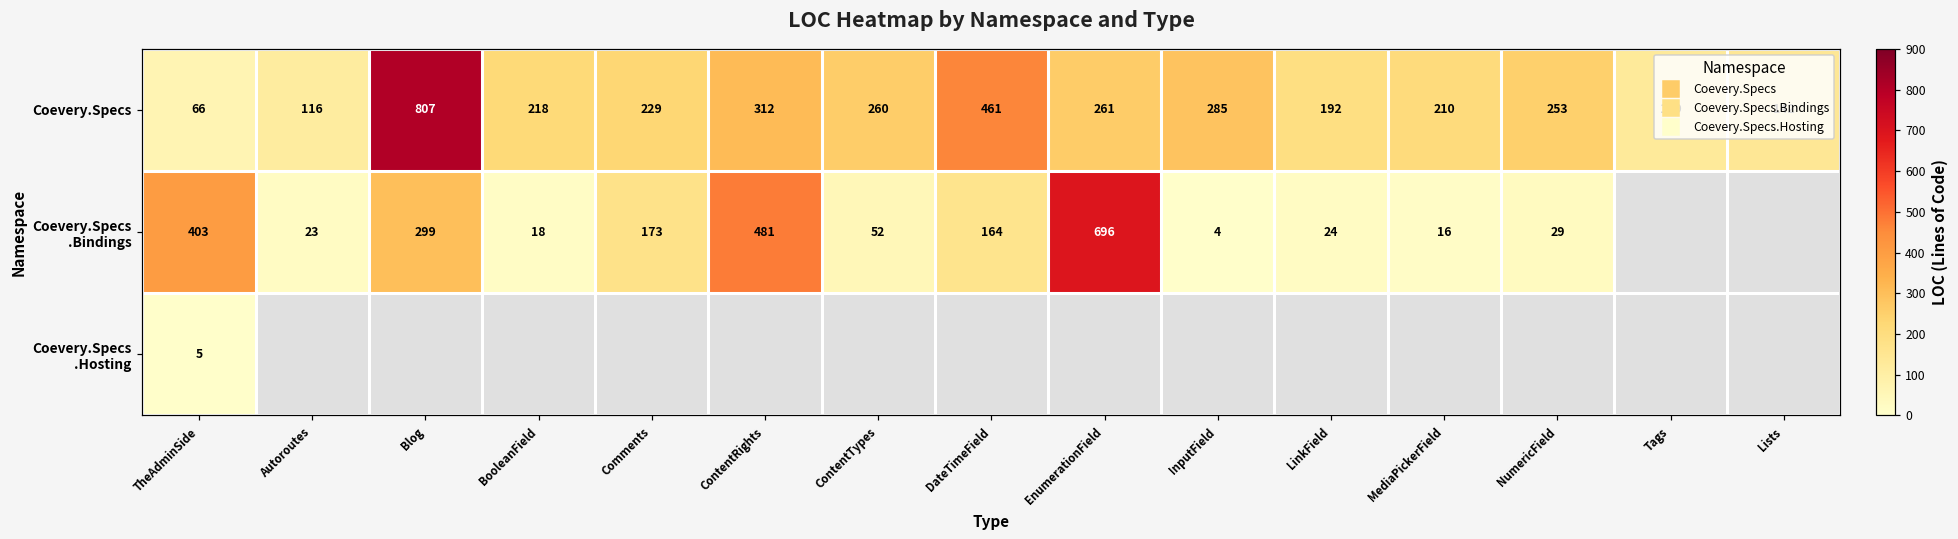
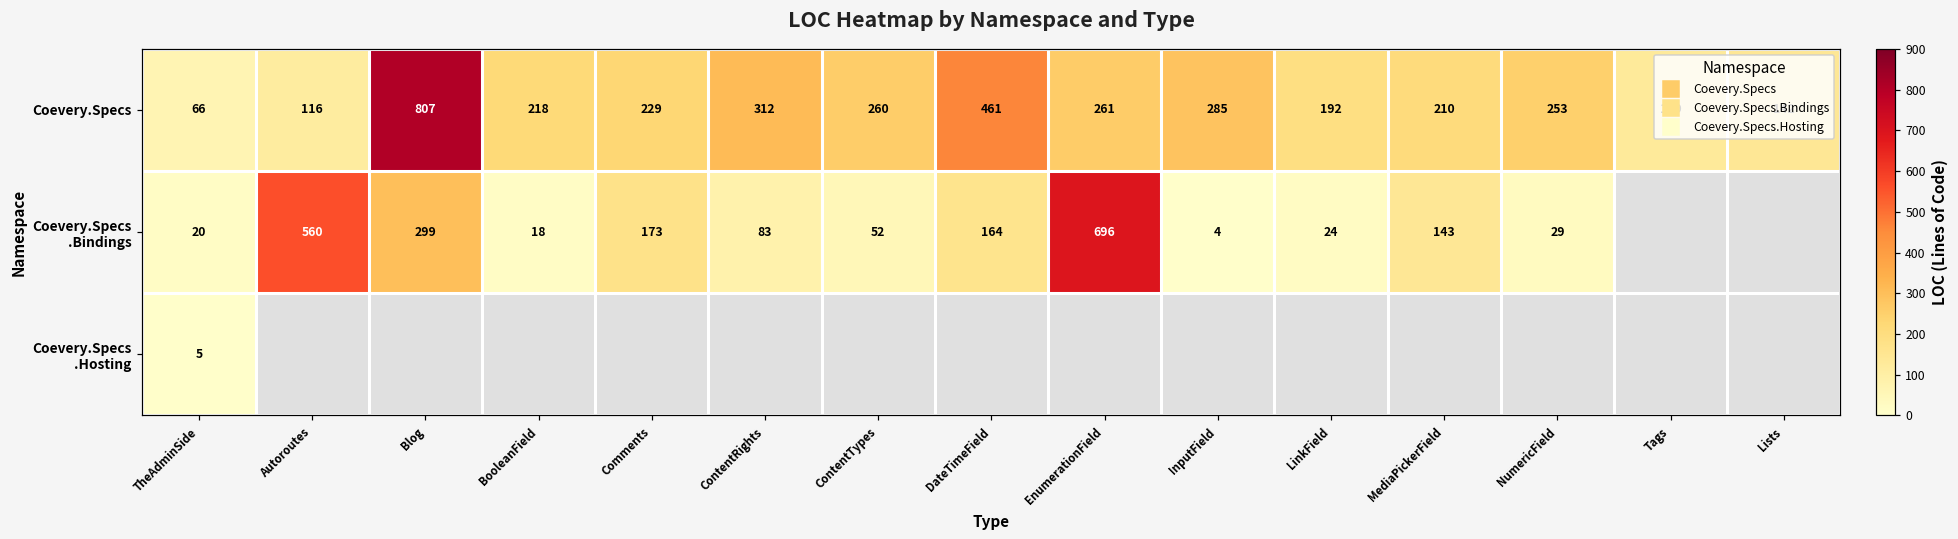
  {
    "Coevery.Specs": {
      "TheAdminSide": 66,
      "Autoroutes": 116,
      "Blog": 807,
      "BooleanField": 218,
      "Comments": 229,
      "ContentRights": 312,
      "ContentTypes": 260,
      "DateTimeField": 461,
      "EnumerationField": 261,
      "InputField": 285,
      "LinkField": 192,
      "MediaPickerField": 210,
      "NumericField": 253
    },
    "Coevery.Specs .Bindings": {
-     "TheAdminSide": 403,
-     "Autoroutes": 23,
+     "TheAdminSide": 20,
+     "Autoroutes": 560,
      "Blog": 299,
      "BooleanField": 18,
      "Comments": 173,
-     "ContentRights": 481,
+     "ContentRights": 83,
      "ContentTypes": 52,
      "DateTimeField": 164,
      "EnumerationField": 696,
      "InputField": 4,
      "LinkField": 24,
-     "MediaPickerField": 16,
+     "MediaPickerField": 143,
      "NumericField": 29
    },
    "Coevery.Specs .Hosting": {
      "TheAdminSide": 5
    }
  }
